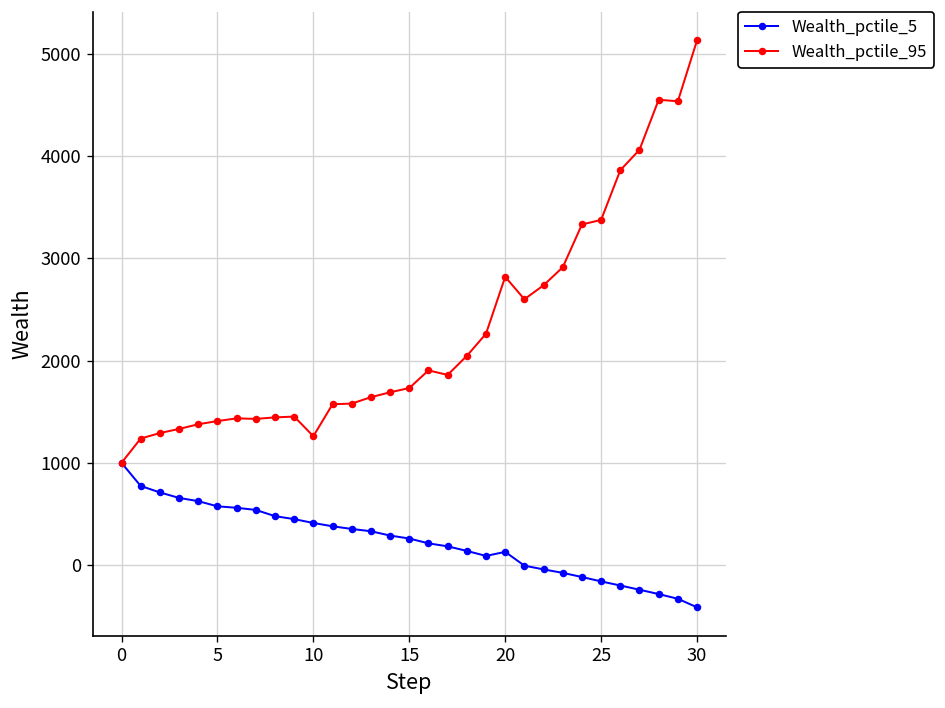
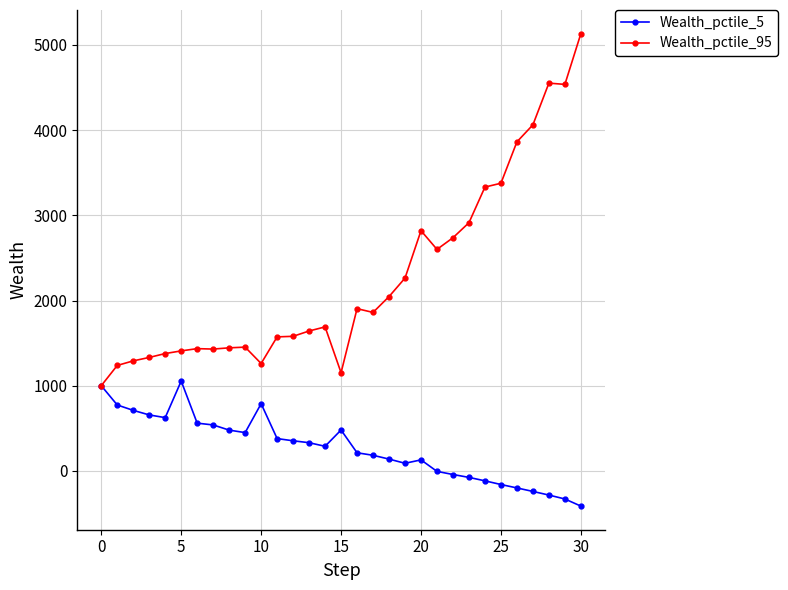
  {
    "Wealth_pctile_5": {
-     "5": 600,
-     "10": 400,
-     "15": 300,
+     "5": 1100,
+     "10": 800,
+     "15": 500,
      "20": 100,
      "25": -200,
      "30": -400
    },
    "Wealth_pctile_95": {
      "5": 1400,
      "10": 1300,
-     "15": 1700,
+     "15": 1200,
      "20": 2800,
      "25": 3400,
      "30": 5100
    }
  }
